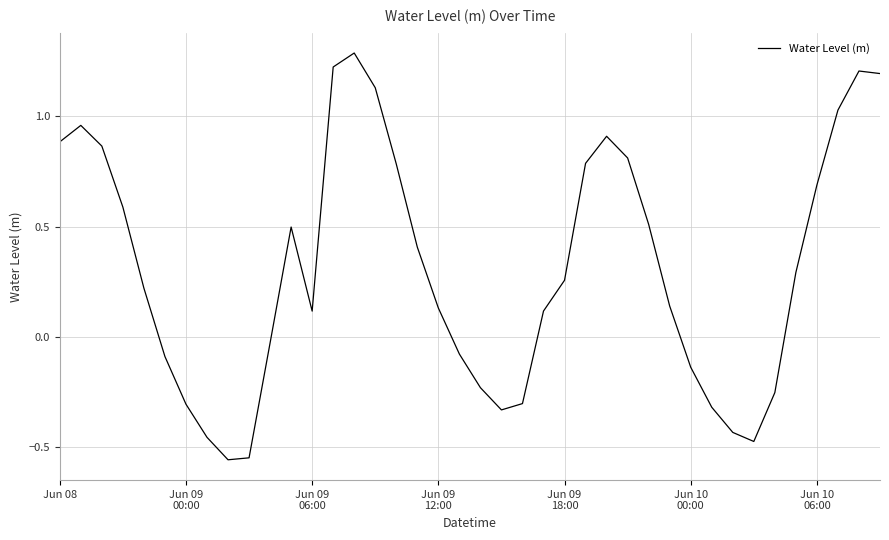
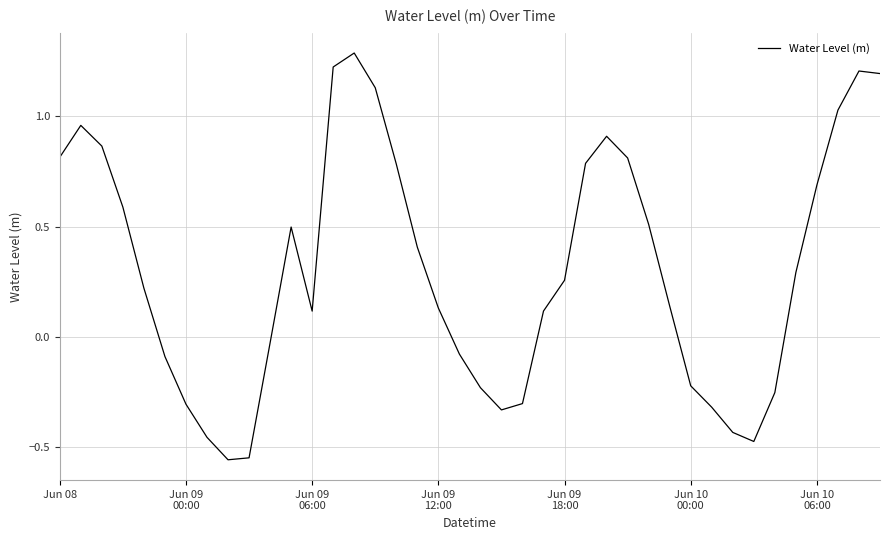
  {
-   "Jun 08": 0.88,
+   "Jun 08": 0.81,
    "Jun 09 00:00": -0.30,
    "Jun 09 06:00": 0.12,
    "Jun 09 12:00": 0.13,
    "Jun 09 18:00": 0.26,
-   "Jun 10 00:00": -0.14,
+   "Jun 10 00:00": -0.22,
    "Jun 10 06:00": 0.69
  }
